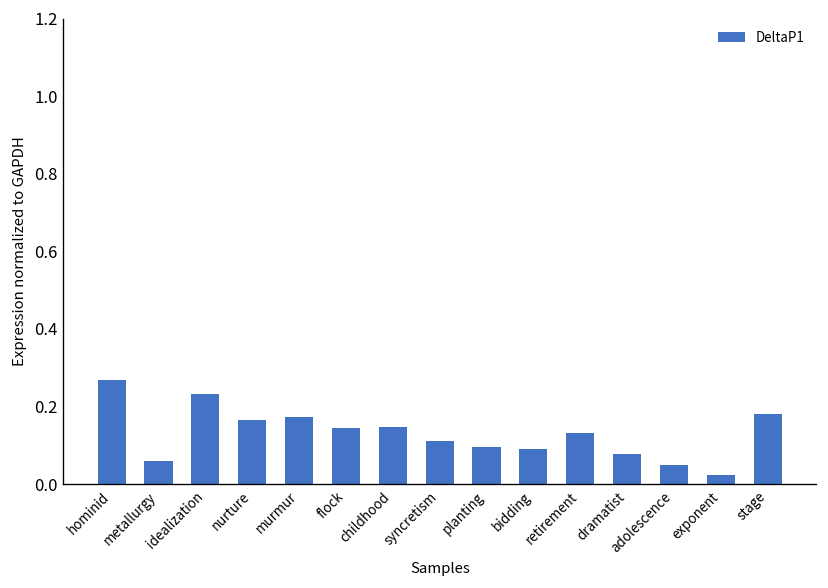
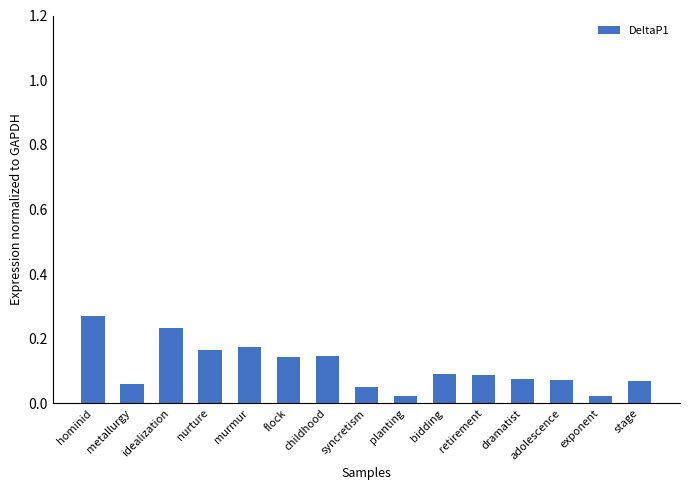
  {
    "hominid": 0.27,
    "metallurgy": 0.06,
    "idealization": 0.23,
    "nurture": 0.17,
    "murmur": 0.17,
    "flock": 0.14,
    "childhood": 0.15,
-   "syncretism": 0.11,
-   "planting": 0.09,
+   "syncretism": 0.05,
+   "planting": 0.02,
    "bidding": 0.09,
-   "retirement": 0.13,
+   "retirement": 0.09,
    "dramatist": 0.08,
-   "adolescence": 0.05,
+   "adolescence": 0.07,
    "exponent": 0.02,
-   "stage": 0.18
+   "stage": 0.07
  }
